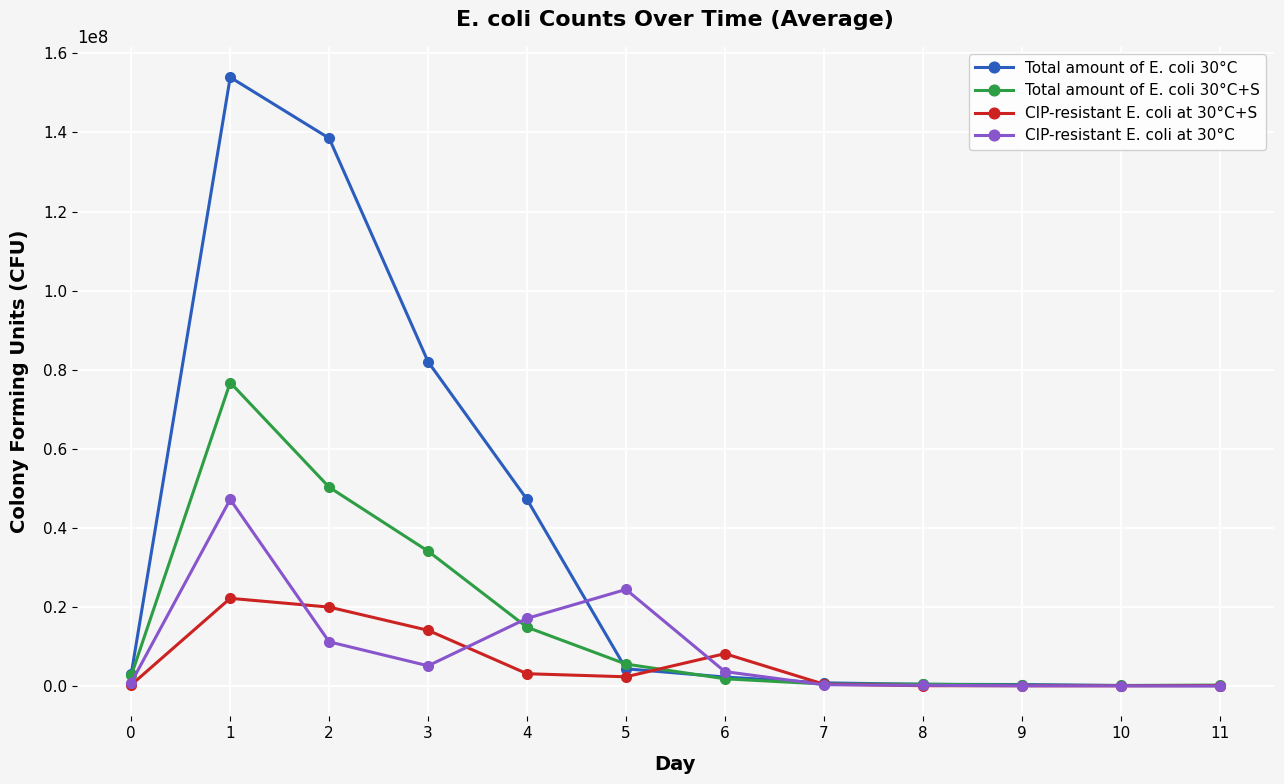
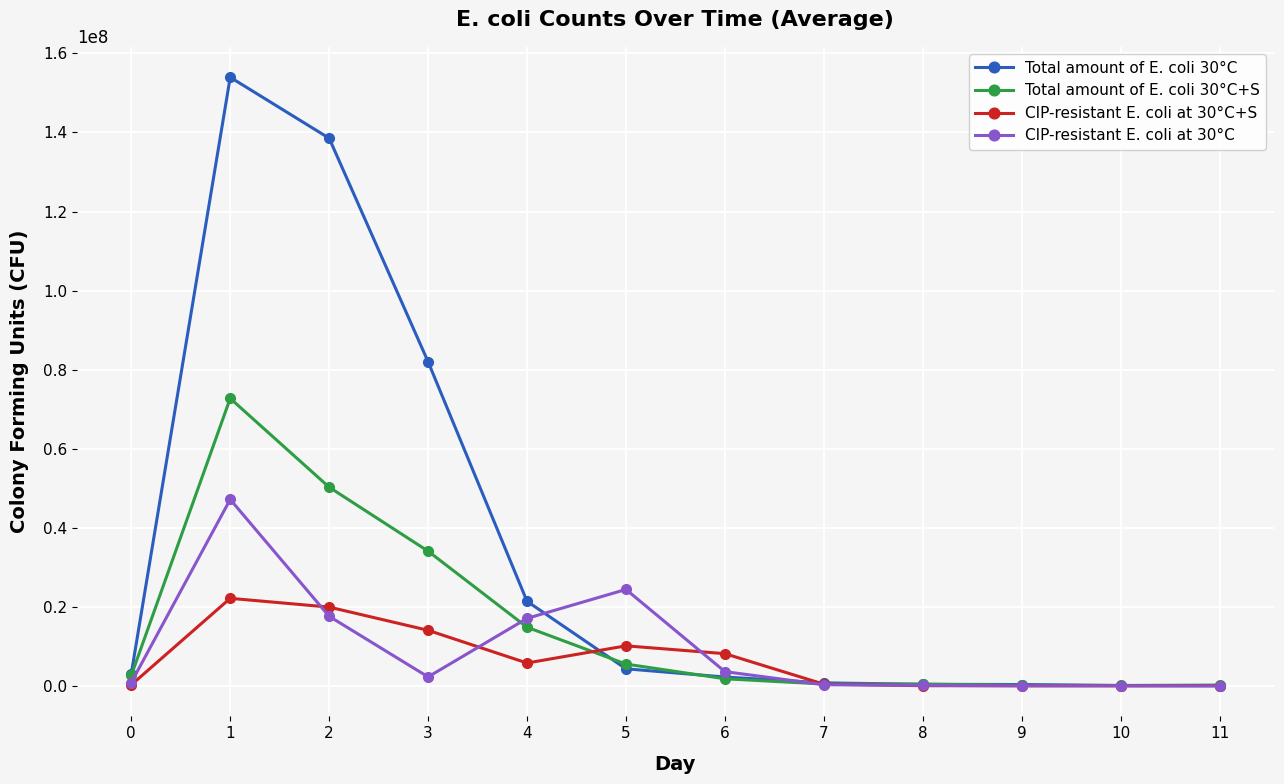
  {
    "Total amount of E. coli 30°C": {
      "1": 154000000,
      "2": 139000000,
      "3": 82000000,
-     "4": 47000000,
+     "4": 21000000,
      "5": 4000000
    },
    "Total amount of E. coli 30°C+S": {
-     "1": 77000000,
+     "1": 73000000,
      "2": 50000000,
      "3": 34000000,
      "4": 15000000,
      "5": 6000000
    },
    "CIP-resistant E. coli at 30°C+S": {
      "1": 22000000,
      "2": 20000000,
      "3": 14000000,
-     "4": 3000000,
-     "5": 2000000,
+     "4": 6000000,
+     "5": 10000000,
      "6": 8000000
    },
    "CIP-resistant E. coli at 30°C": {
      "1": 47000000,
-     "2": 11000000,
-     "3": 5000000,
+     "2": 18000000,
+     "3": 2000000,
      "4": 17000000,
      "5": 24000000,
      "6": 4000000
    }
  }
